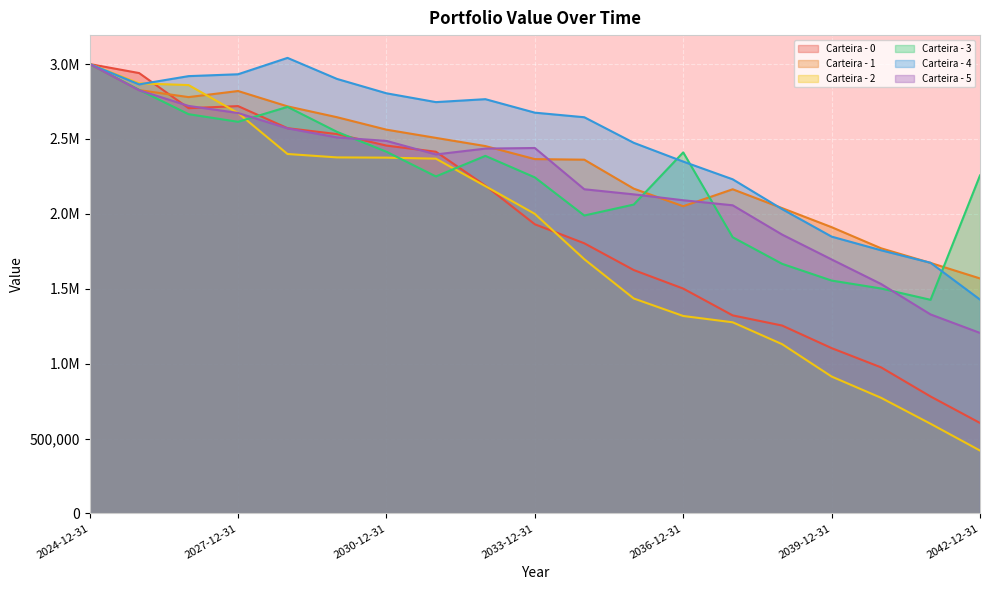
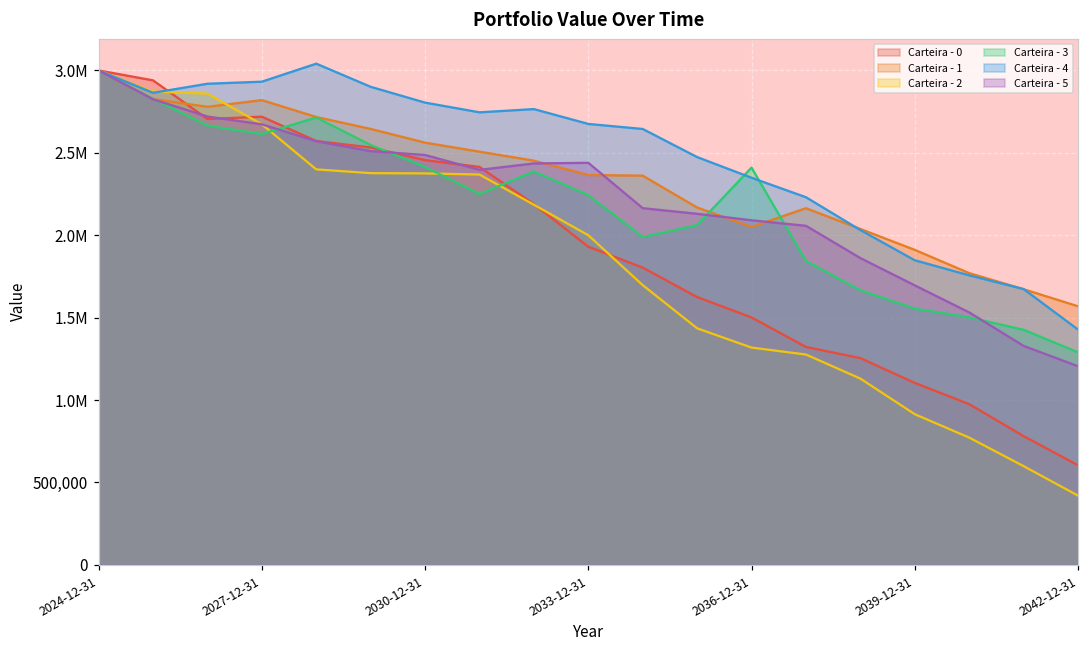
  {
    "Carteira - 3": {
      "2027-12-31": "2,610,000",
      "2030-12-31": "2,410,000",
      "2033-12-31": "2,240,000",
      "2036-12-31": "2,410,000",
      "2039-12-31": "1,550,000",
-     "2042-12-31": "2,260,000"
+     "2042-12-31": "1,290,000"
    },
    "Carteira - 4": {
      "2027-12-31": "2,930,000",
      "2030-12-31": "2,800,000",
      "2033-12-31": "2,680,000",
      "2036-12-31": "2,350,000",
      "2039-12-31": "1,850,000",
      "2042-12-31": "1,430,000"
    },
    "Carteira - 5": {
      "2030-12-31": "2,490,000",
      "2033-12-31": "2,440,000",
      "2036-12-31": "2,090,000",
      "2039-12-31": "1,700,000",
      "2042-12-31": "1,200,000"
    }
  }
